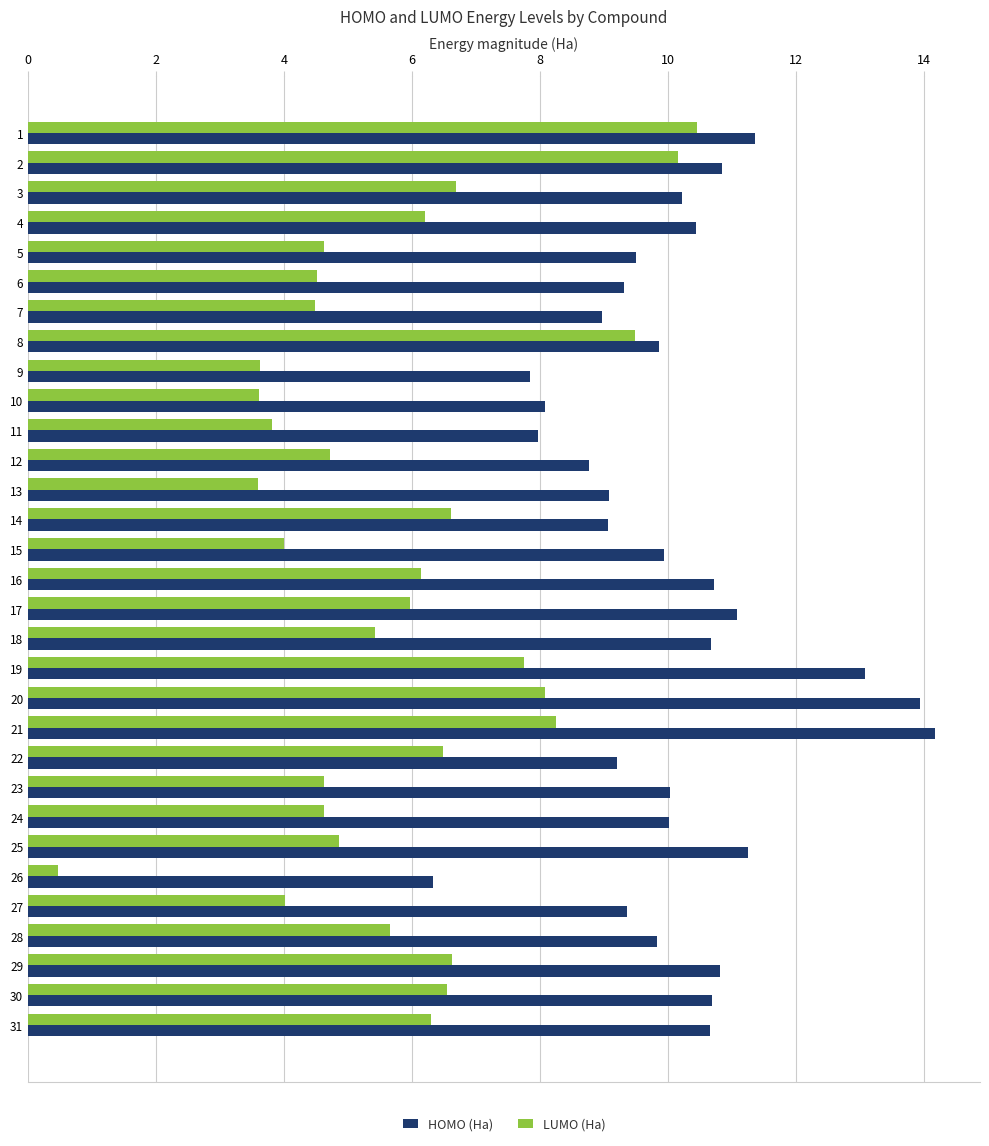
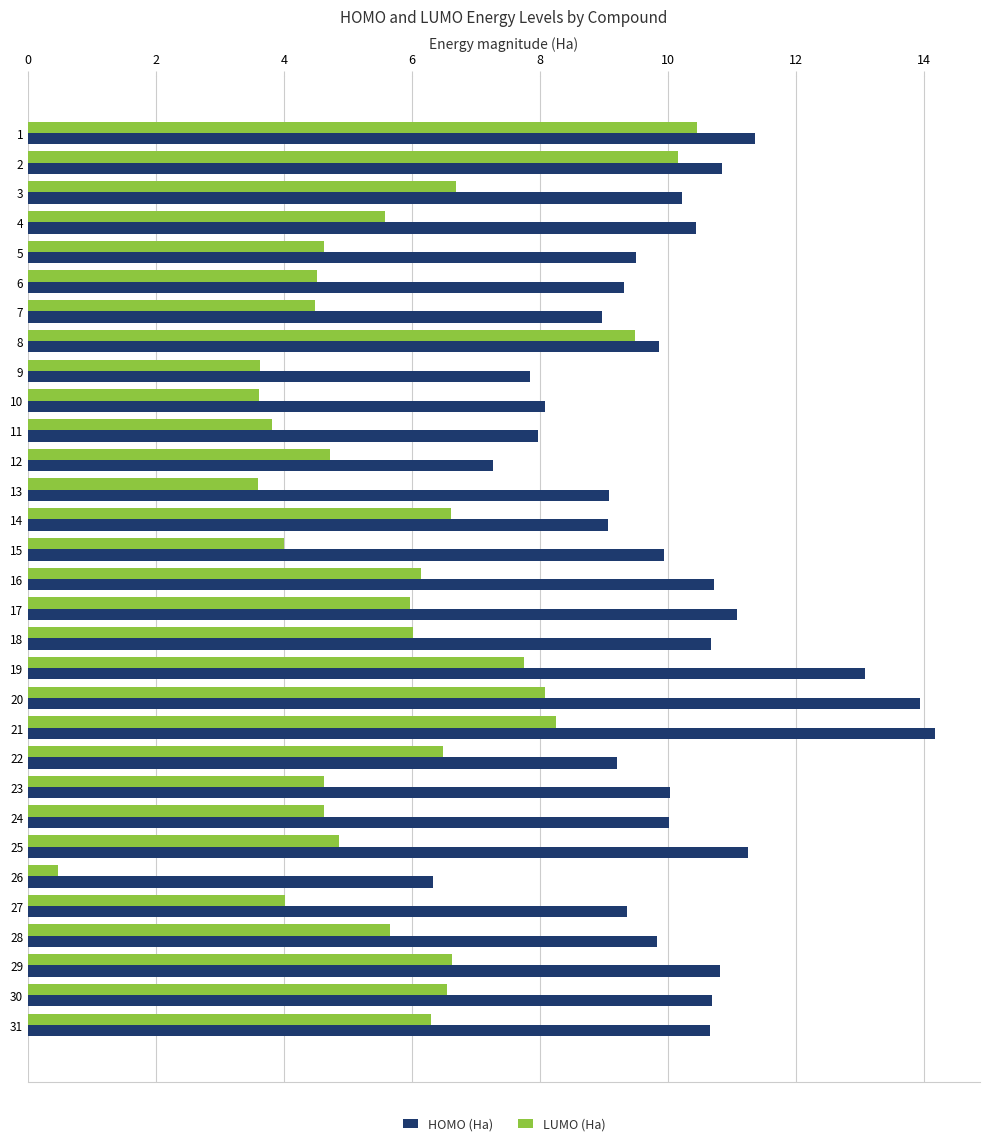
  {
    "HOMO (Ha)": {
      "1": 11.4,
      "2": 10.8,
      "3": 10.2,
      "4": 10.4,
      "5": 9.5,
      "6": 9.3,
      "7": 9.0,
      "8": 9.9,
      "9": 7.8,
      "10": 8.1,
      "11": 8.0,
-     "12": 8.8,
+     "12": 7.3,
      "13": 9.1,
      "14": 9.1,
      "15": 9.9,
      "16": 10.7,
      "17": 11.1,
      "18": 10.7,
      "19": 13.1,
      "20": 13.9,
      "21": 14.2,
      "22": 9.2,
      "23": 10.0,
      "24": 10.0,
      "25": 11.3,
      "26": 6.3,
      "27": 9.4,
      "28": 9.8,
      "29": 10.8,
      "30": 10.7,
      "31": 10.7
    },
    "LUMO (Ha)": {
      "1": 10.5,
      "2": 10.1,
      "3": 6.7,
-     "4": 6.2,
+     "4": 5.6,
      "5": 4.6,
      "6": 4.5,
      "7": 4.5,
      "8": 9.5,
      "9": 3.6,
      "10": 3.6,
      "11": 3.8,
      "12": 4.7,
      "13": 3.6,
      "14": 6.6,
      "15": 4.0,
      "16": 6.1,
      "17": 6.0,
-     "18": 5.4,
+     "18": 6.0,
      "19": 7.7,
      "20": 8.1,
      "21": 8.3,
      "22": 6.5,
      "23": 4.6,
      "24": 4.6,
      "25": 4.9,
      "26": 0.5,
      "27": 4.0,
      "28": 5.7,
      "29": 6.6,
      "30": 6.5,
      "31": 6.3
    }
  }
